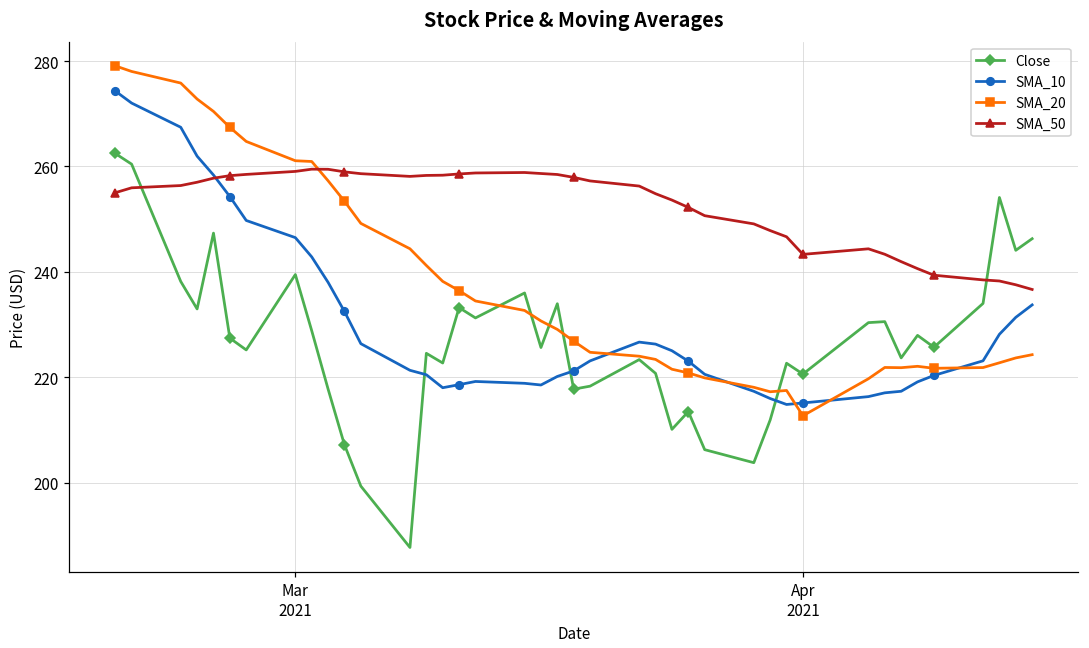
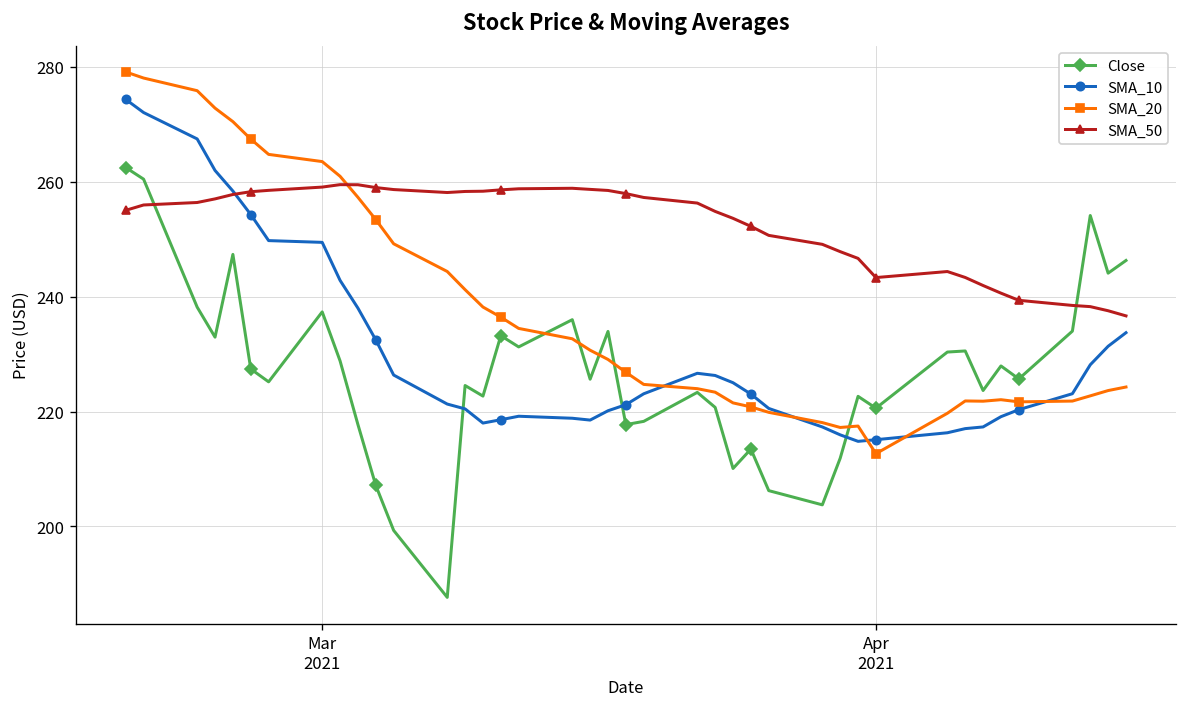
  {
    "Close": {
-     "Mar 2021": 239,
+     "Mar 2021": 237,
      "Apr 2021": 221
    },
    "SMA_10": {
-     "Mar 2021": 246,
+     "Mar 2021": 249,
      "Apr 2021": 215
    },
    "SMA_20": {
-     "Mar 2021": 261,
+     "Mar 2021": 263,
      "Apr 2021": 213
    },
    "SMA_50": {
      "Mar 2021": 259,
      "Apr 2021": 243
    }
  }
